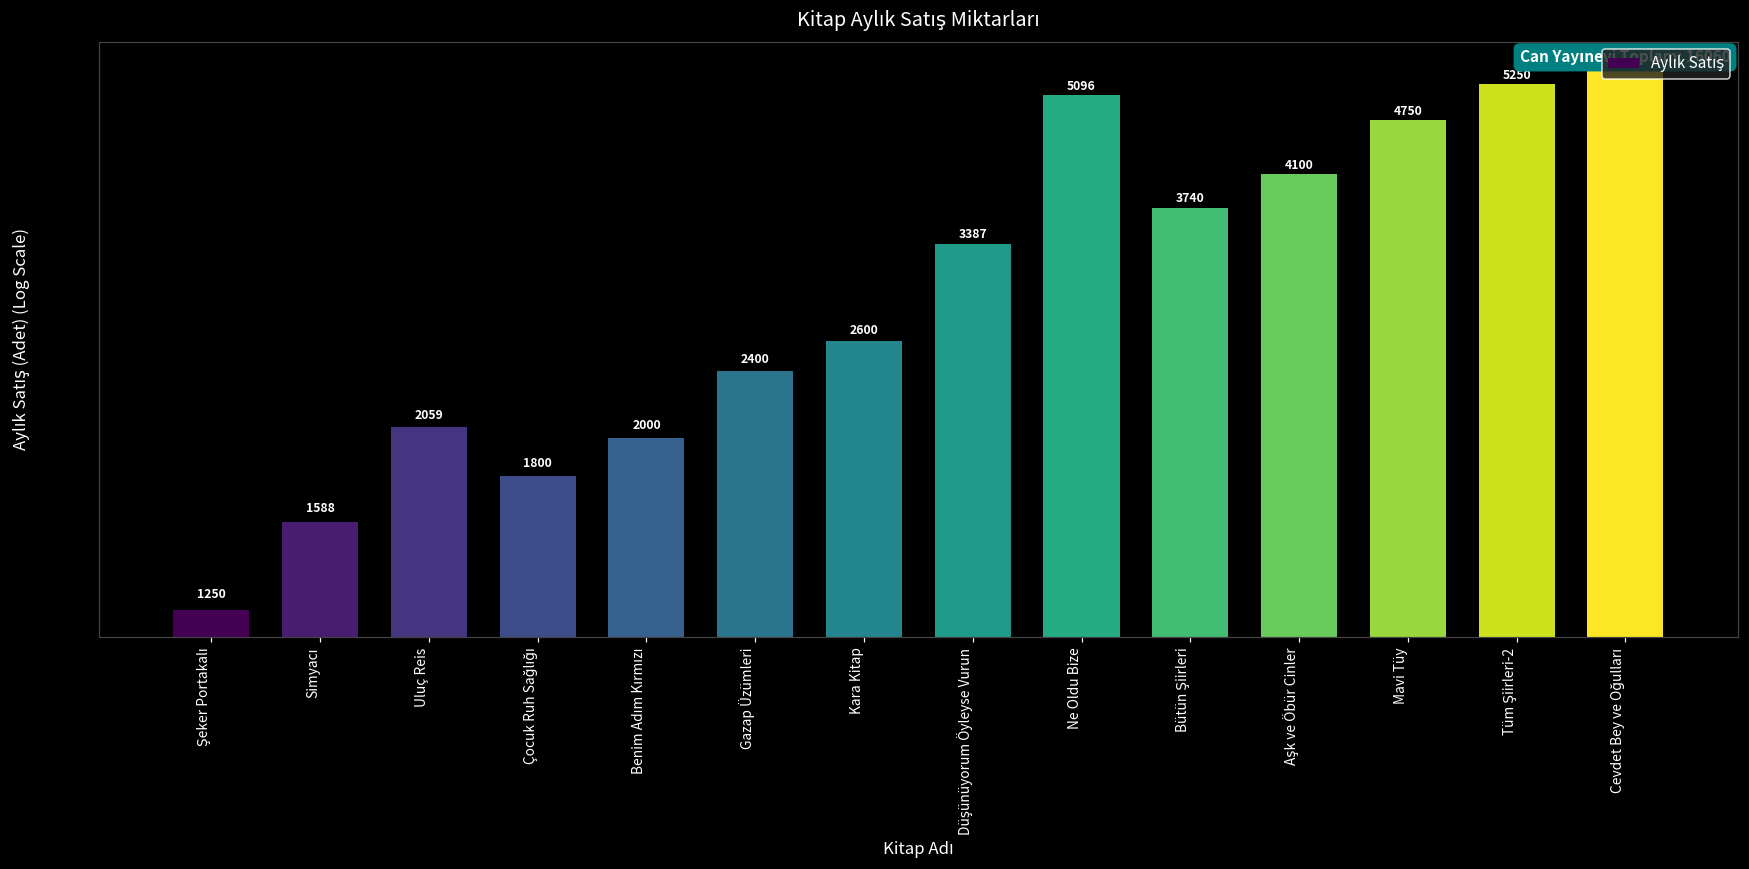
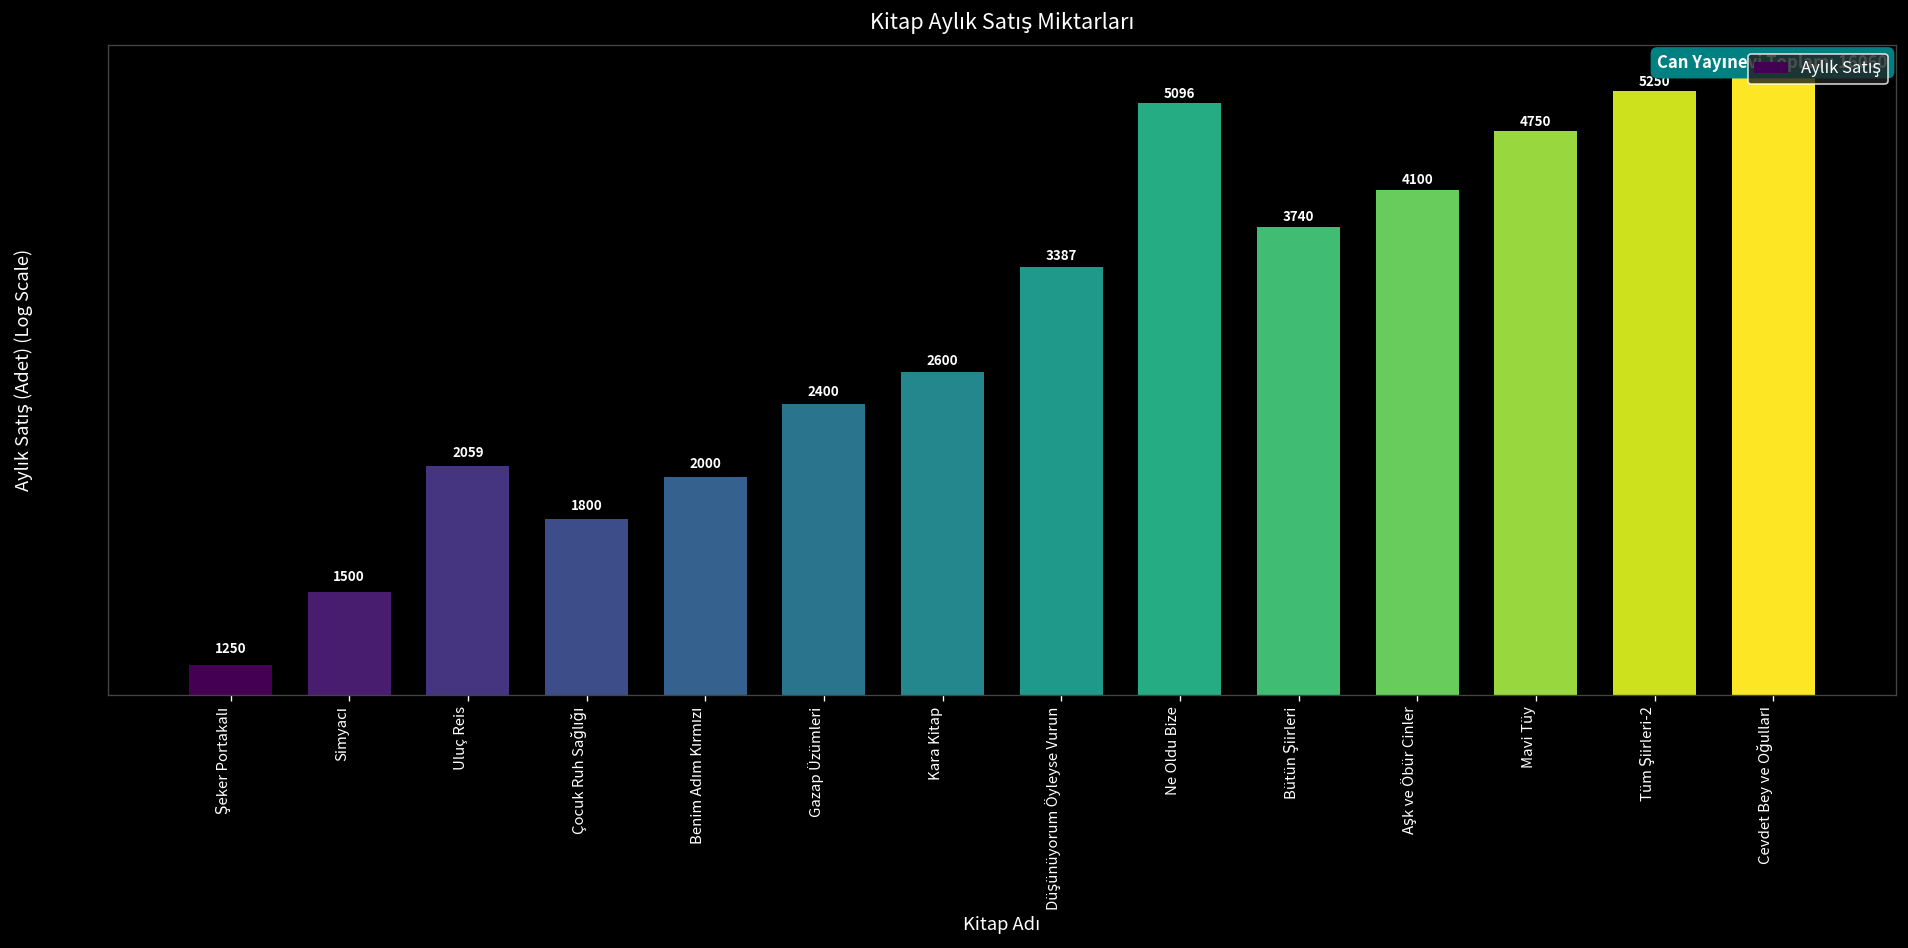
  {
    "Şeker Portakalı": 1250,
-   "Simyacı": 1588,
+   "Simyacı": 1500,
    "Uluç Reis": 2059,
    "Çocuk Ruh Sağlığı": 1800,
    "Benim Adım Kırmızı": 2000,
    "Gazap Üzümleri": 2400,
    "Kara Kitap": 2600,
    "Düşünüyorum Öyleyse Vurun": 3387,
    "Ne Oldu Bize": 5096,
    "Bütün Şiirleri": 3740,
    "Aşk ve Öbür Cinler": 4100,
    "Mavi Tüy": 4750
  }
